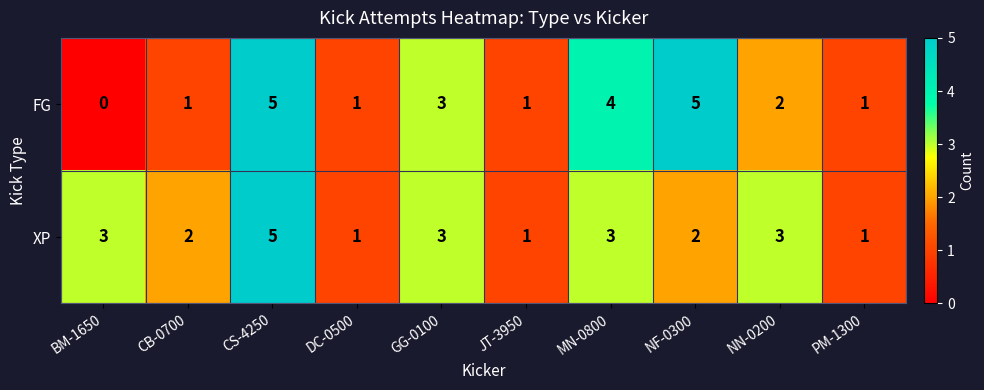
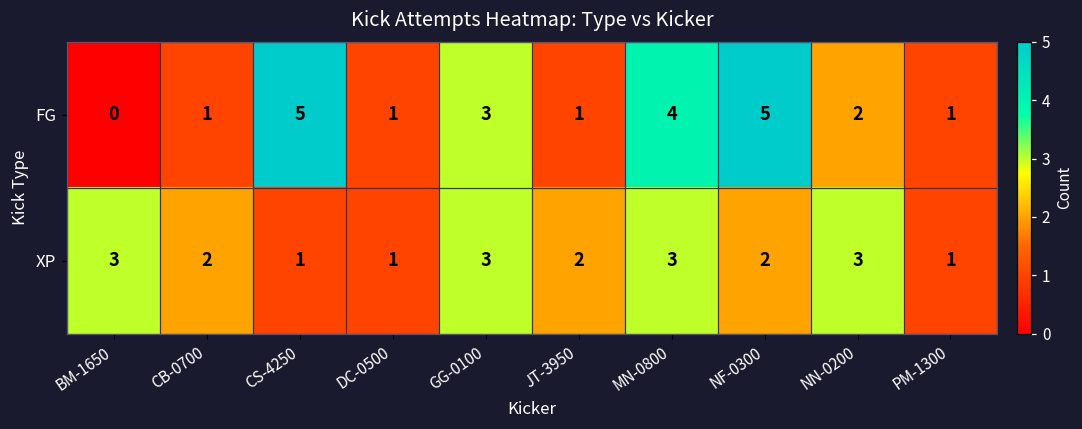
  {
    "FG": {
      "BM-1650": 0,
      "CB-0700": 1,
      "CS-4250": 5,
      "DC-0500": 1,
      "GG-0100": 3,
      "JT-3950": 1,
      "MN-0800": 4,
      "NF-0300": 5,
      "NN-0200": 2,
      "PM-1300": 1
    },
    "XP": {
      "BM-1650": 3,
      "CB-0700": 2,
-     "CS-4250": 5,
+     "CS-4250": 1,
      "DC-0500": 1,
      "GG-0100": 3,
-     "JT-3950": 1,
+     "JT-3950": 2,
      "MN-0800": 3,
      "NF-0300": 2,
      "NN-0200": 3,
      "PM-1300": 1
    }
  }
